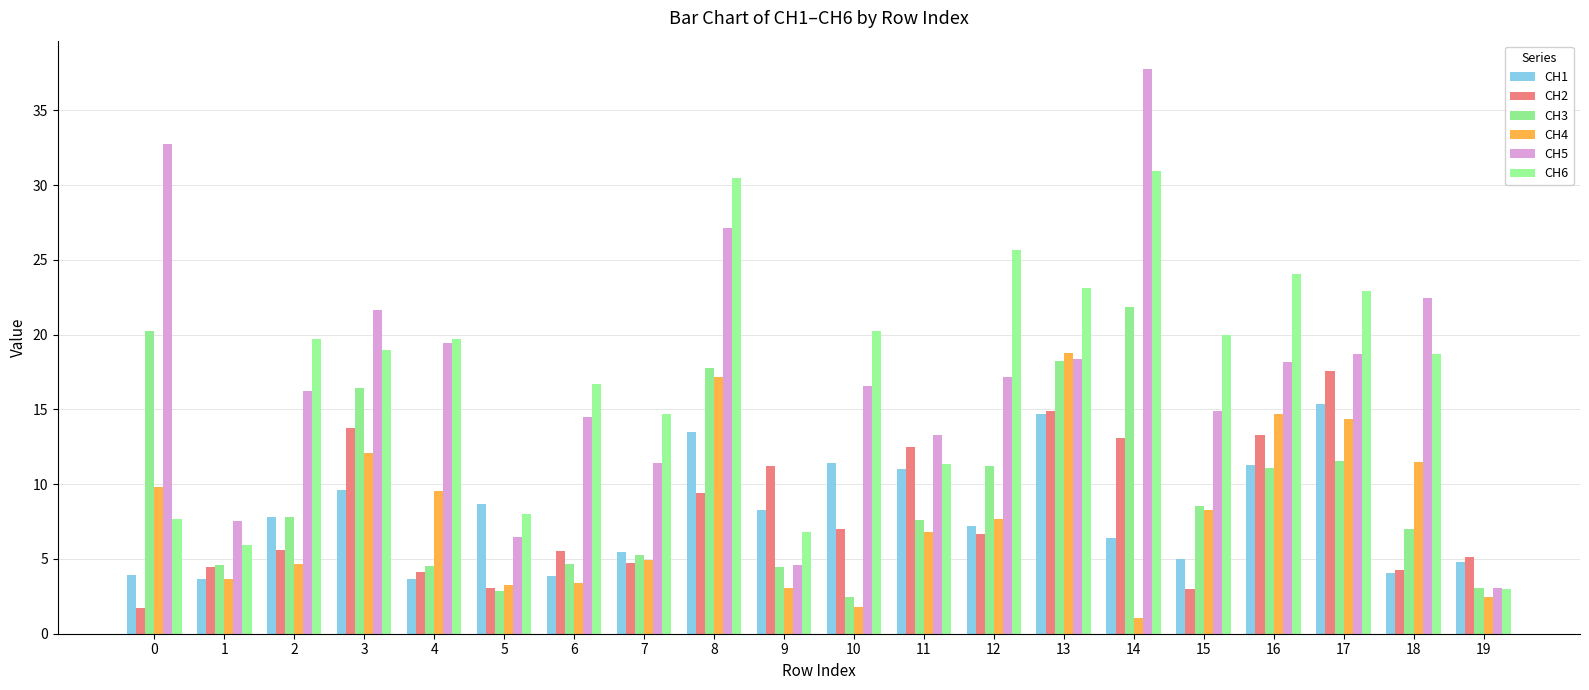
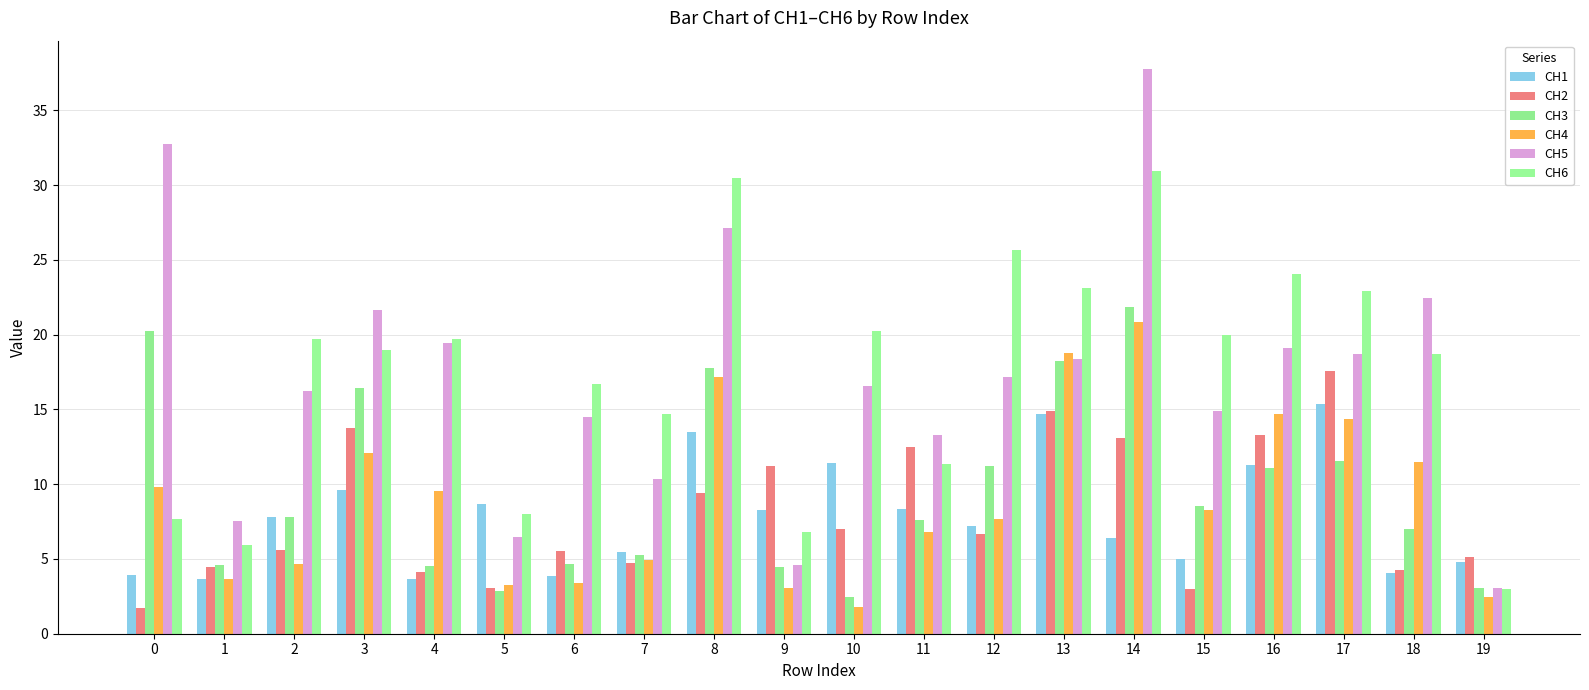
  {
    "CH1": {
      "0": 3.9,
      "1": 3.6,
      "2": 7.8,
      "3": 9.6,
      "4": 3.7,
      "5": 8.7,
      "6": 3.8,
      "7": 5.5,
      "8": 13.5,
      "9": 8.2,
      "10": 11.4,
-     "11": 11.0,
+     "11": 8.3,
      "12": 7.2,
      "13": 14.7,
      "14": 6.4,
      "15": 5.0,
      "16": 11.3,
      "17": 15.4,
      "18": 4.1,
      "19": 4.8
    },
    "CH2": {
      "0": 1.7,
      "1": 4.5,
      "2": 5.6,
      "3": 13.7,
      "4": 4.1,
      "5": 3.1,
      "6": 5.5,
      "7": 4.8,
      "8": 9.4,
      "9": 11.2,
      "10": 7.0,
      "11": 12.5,
      "12": 6.6,
      "13": 14.9,
      "14": 13.1,
      "15": 3.0,
      "16": 13.3,
      "17": 17.6,
      "18": 4.3,
      "19": 5.1
    },
    "CH4": {
      "0": 9.8,
      "1": 3.6,
      "2": 4.7,
      "3": 12.1,
      "4": 9.6,
      "5": 3.3,
      "6": 3.4,
      "7": 4.9,
      "8": 17.1,
      "9": 3.1,
      "10": 1.8,
      "11": 6.8,
      "12": 7.7,
      "13": 18.8,
-     "14": 1.0,
+     "14": 20.9,
      "15": 8.3,
      "16": 14.7,
      "17": 14.4,
      "18": 11.5,
      "19": 2.5
    },
    "CH5": {
      "0": 32.7,
      "1": 7.6,
      "2": 16.2,
      "3": 21.6,
      "4": 19.5,
      "5": 6.5,
      "6": 14.5,
-     "7": 11.4,
+     "7": 10.3,
      "8": 27.1,
      "9": 4.6,
      "10": 16.5,
      "11": 13.3,
      "12": 17.2,
      "13": 18.4,
      "14": 37.8,
      "15": 14.9,
-     "16": 18.1,
+     "16": 19.1,
      "17": 18.7,
      "18": 22.5,
      "19": 3.1
    }
  }
